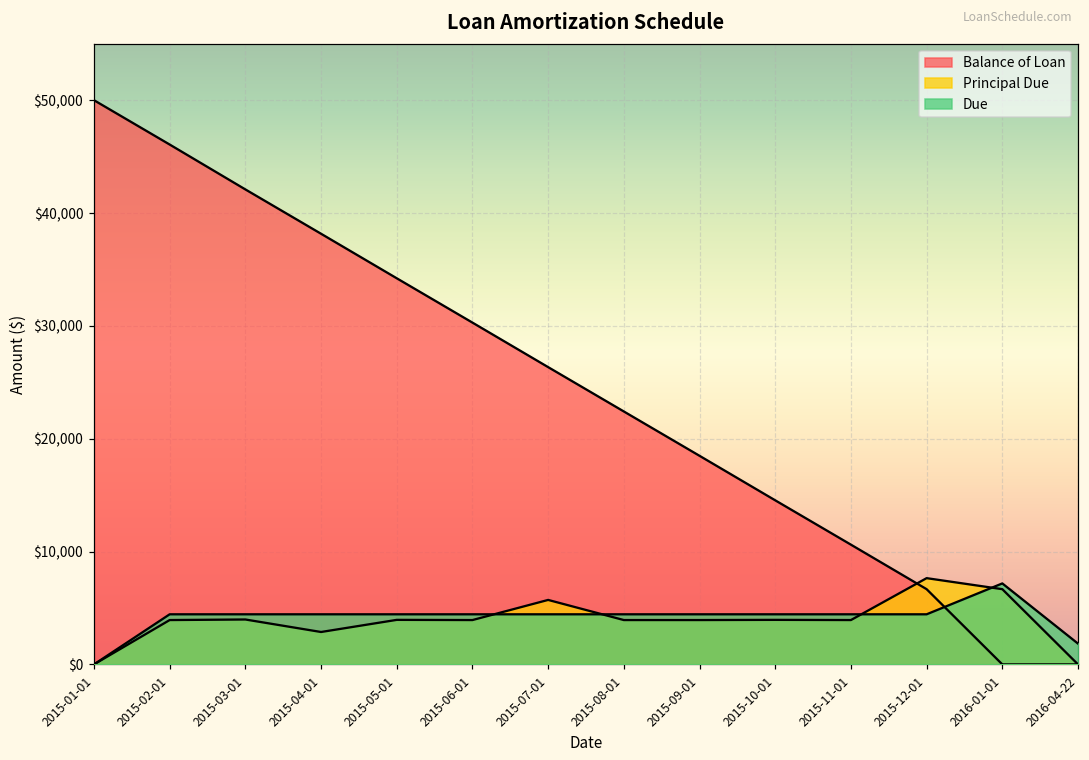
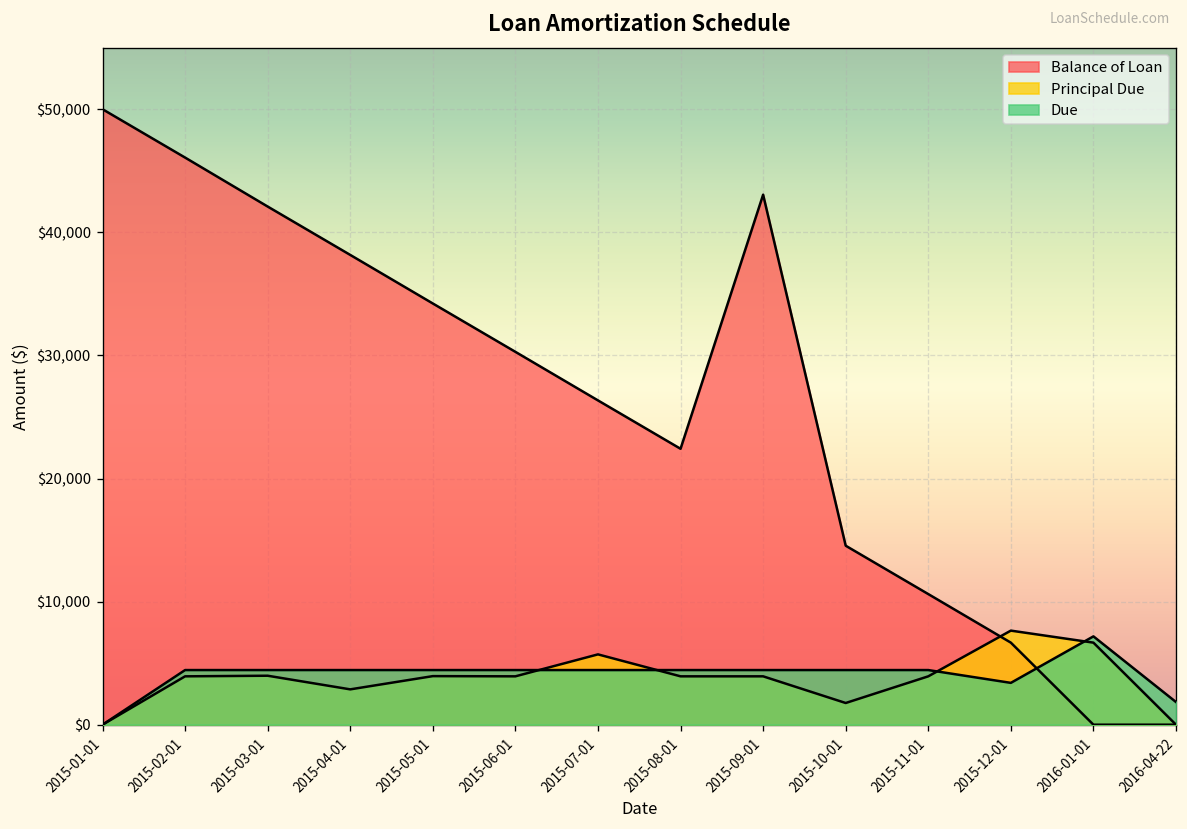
  {
    "Balance of Loan": {
      "2015-01-01": "$50,000",
      "2015-02-01": "$46,100",
      "2015-03-01": "$42,100",
      "2015-04-01": "$38,200",
      "2015-05-01": "$34,200",
      "2015-06-01": "$30,300",
      "2015-07-01": "$26,300",
      "2015-08-01": "$22,400",
-     "2015-09-01": "$18,500",
+     "2015-09-01": "$43,100",
      "2015-10-01": "$14,500",
      "2015-11-01": "$10,600",
      "2015-12-01": "$6,700",
      "2016-01-01": "$0"
    },
    "Principal Due": {
      "2015-02-01": "$3,900",
      "2015-03-01": "$4,000",
      "2015-04-01": "$2,900",
      "2015-05-01": "$3,900",
      "2015-06-01": "$3,900",
      "2015-07-01": "$5,700",
      "2015-08-01": "$3,900",
      "2015-09-01": "$3,900",
-     "2015-10-01": "$3,900",
+     "2015-10-01": "$1,800",
      "2015-11-01": "$3,900",
      "2015-12-01": "$7,600",
      "2016-01-01": "$6,700"
    },
    "Due": {
      "2015-02-01": "$4,400",
      "2015-03-01": "$4,400",
      "2015-04-01": "$4,400",
      "2015-05-01": "$4,400",
      "2015-06-01": "$4,400",
      "2015-07-01": "$4,400",
      "2015-08-01": "$4,400",
      "2015-09-01": "$4,400",
      "2015-10-01": "$4,400",
      "2015-11-01": "$4,400",
-     "2015-12-01": "$4,400",
+     "2015-12-01": "$3,400",
      "2016-01-01": "$7,200",
      "2016-04-22": "$1,800"
    }
  }
